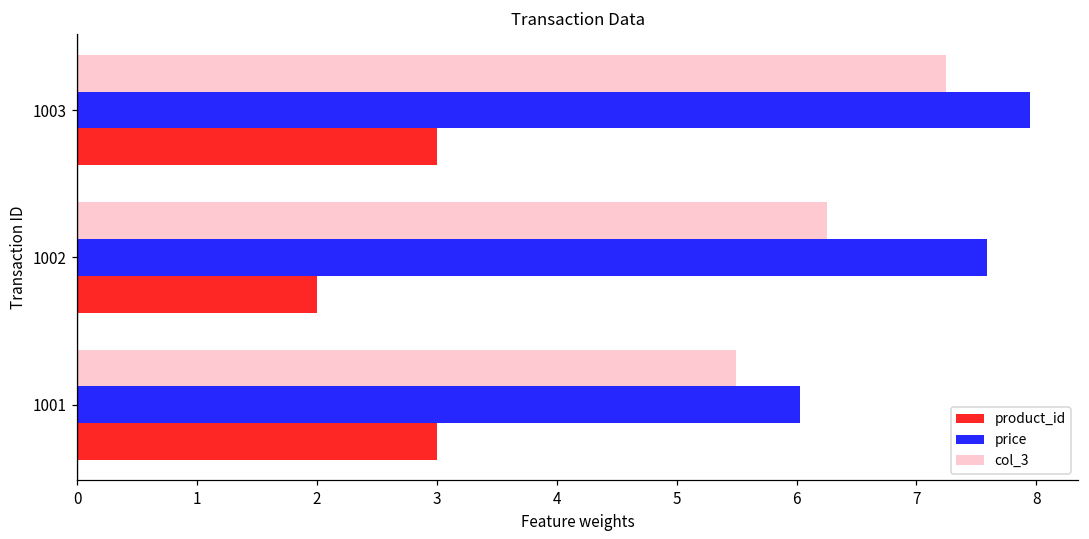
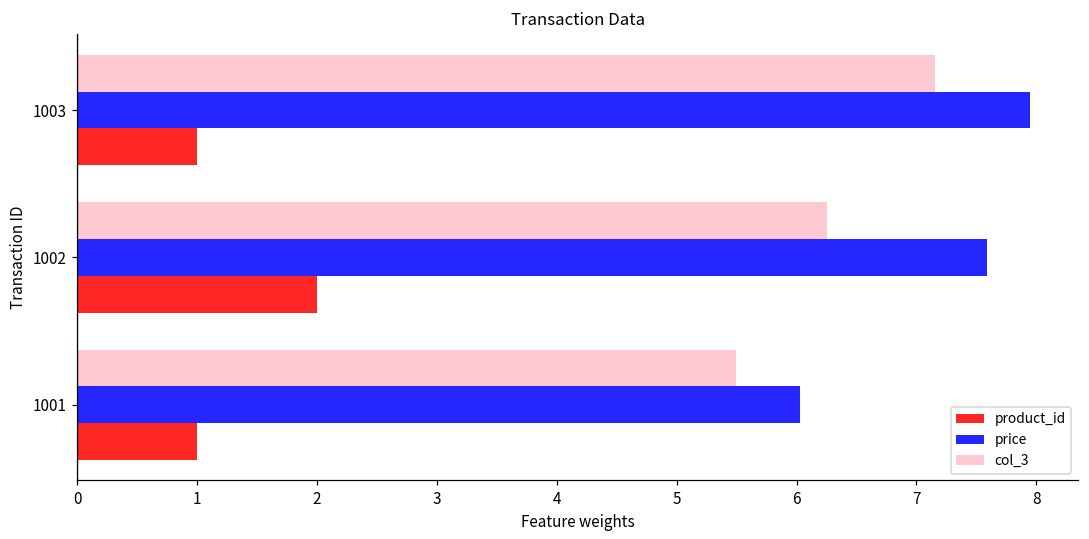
  {
    "product_id": {
-     "1003": 3,
+     "1003": 1,
      "1002": 2,
-     "1001": 3
+     "1001": 1
    },
    "price": {
      "1003": 7.95,
      "1002": 7.59,
      "1001": 6.03
    },
    "col_3": {
-     "1003": 7.25,
+     "1003": 7.16,
      "1002": 6.26,
      "1001": 5.50
    }
  }
